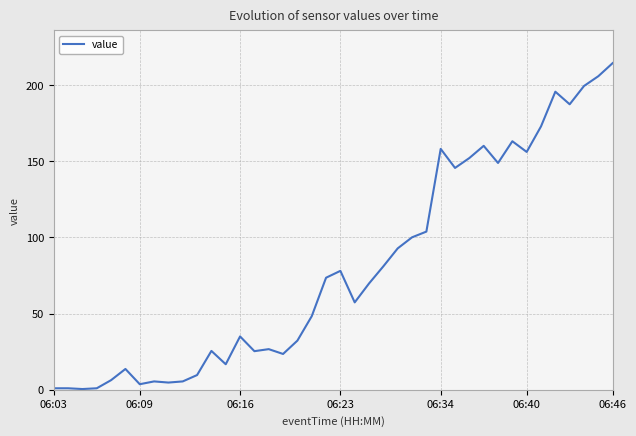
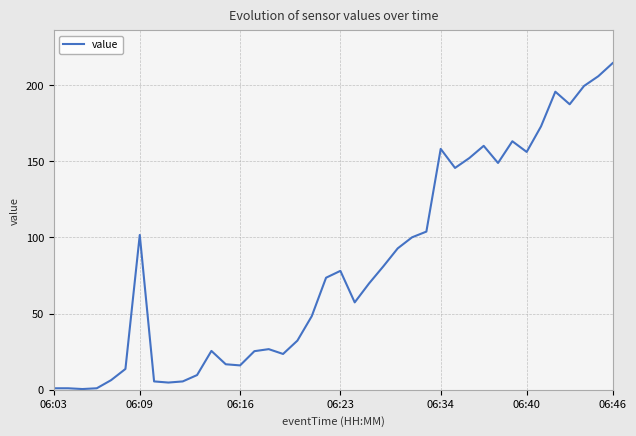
  {
    "06:03": 1,
-   "06:09": 4,
-   "06:16": 35,
+   "06:09": 102,
+   "06:16": 16,
    "06:23": 78,
    "06:34": 158,
    "06:40": 156,
    "06:46": 214
  }
